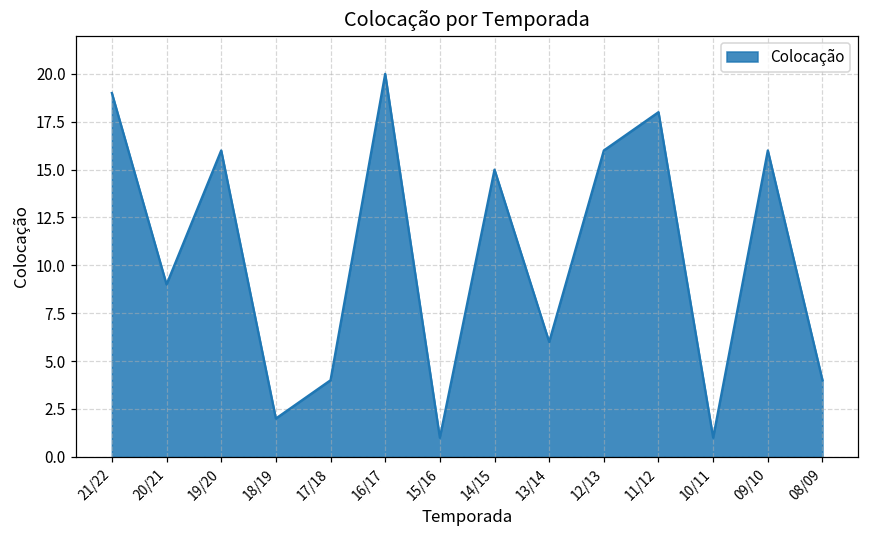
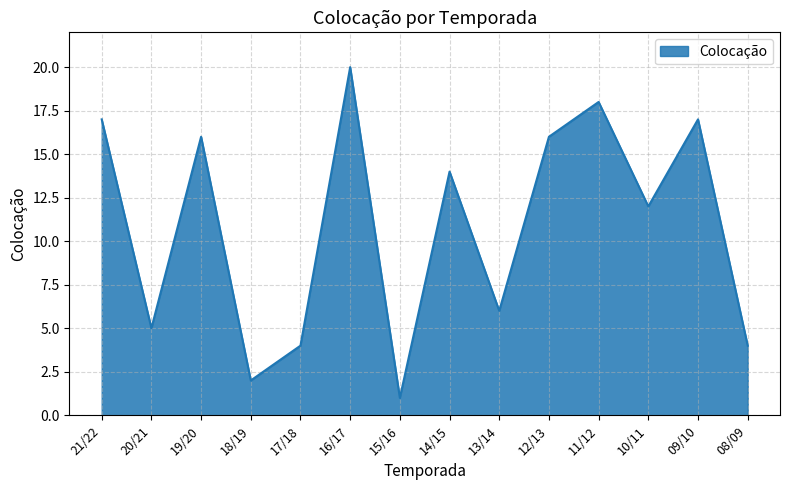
  {
-   "21/22": 19,
-   "20/21": 9,
+   "21/22": 17,
+   "20/21": 5,
    "19/20": 16,
    "18/19": 2,
    "17/18": 4,
    "16/17": 20,
    "15/16": 1,
-   "14/15": 15,
+   "14/15": 14,
    "13/14": 6,
    "12/13": 16,
    "11/12": 18,
-   "10/11": 1,
-   "09/10": 16,
+   "10/11": 12,
+   "09/10": 17,
    "08/09": 4
  }
